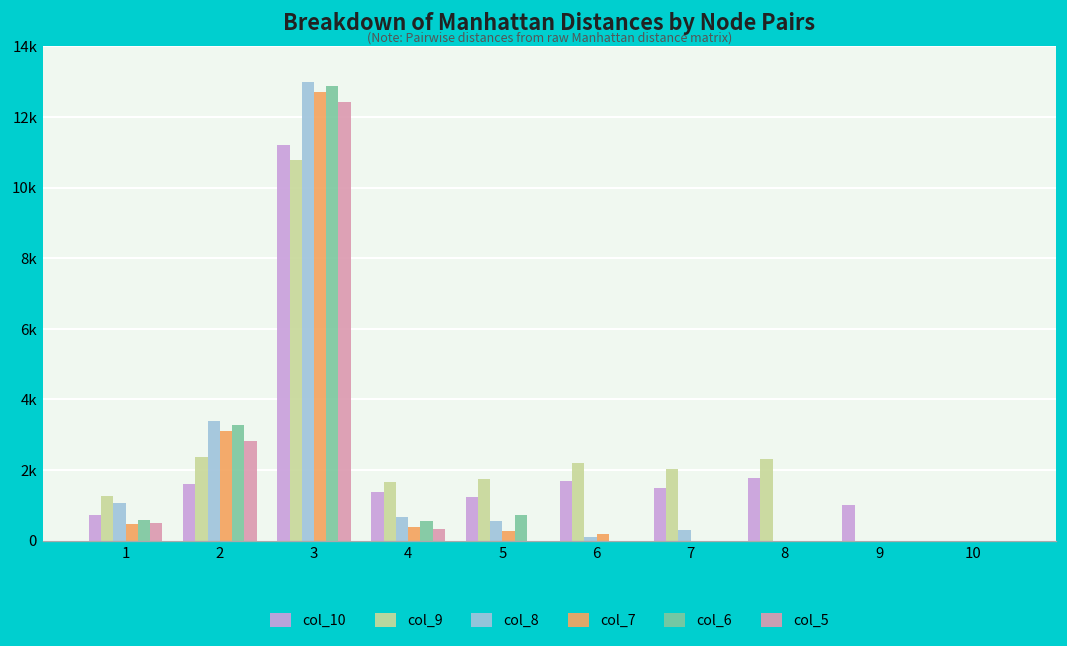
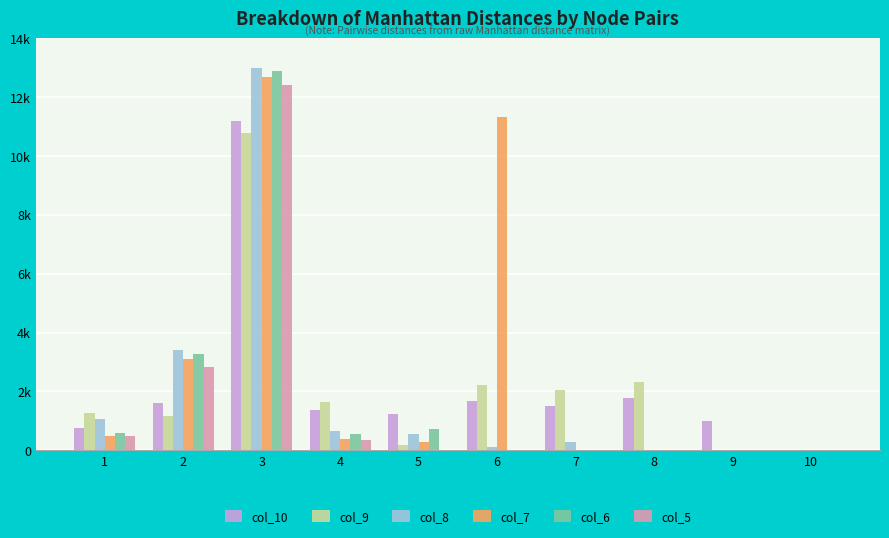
  {
    "col_9": {
      "1": 1300,
-     "2": 2400,
+     "2": 1200,
      "3": 10800,
      "4": 1700,
-     "5": 1800,
+     "5": 200,
      "6": 2200,
      "7": 2000,
      "8": 2300,
      "9": 0,
      "10": 0
    },
    "col_7": {
      "1": 500,
      "2": 3100,
      "3": 12700,
      "4": 400,
      "5": 300,
-     "6": 200,
+     "6": 11300,
      "7": 0,
      "8": 0,
      "9": 0,
      "10": 0
    },
    "col_6": {
      "1": 600,
      "2": 3300,
      "3": 12900,
      "4": 600,
      "5": 700,
      "6": 0,
      "7": 0,
      "8": 0,
      "9": 0,
      "10": 0
    }
  }
